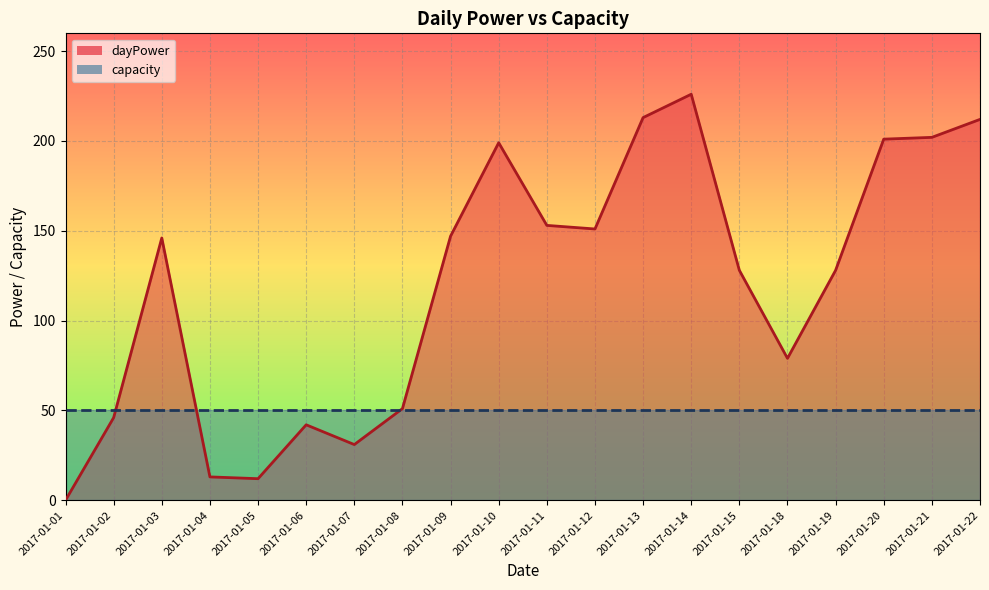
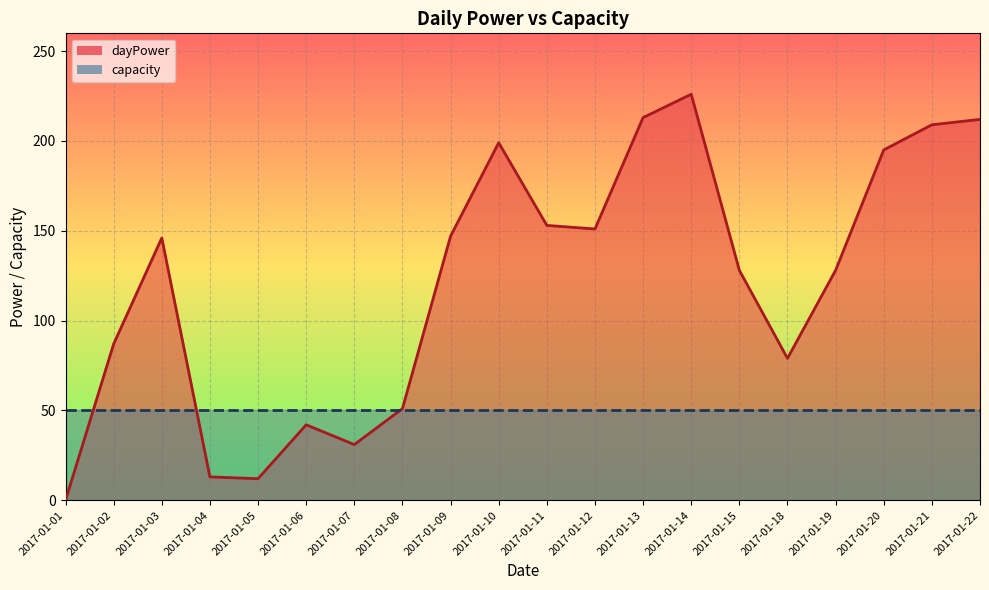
  {
    "dayPower": {
      "2017-01-01": 0,
-     "2017-01-02": 46,
+     "2017-01-02": 87,
      "2017-01-03": 146,
      "2017-01-04": 13,
      "2017-01-05": 12,
      "2017-01-06": 42,
      "2017-01-07": 31,
      "2017-01-09": 147,
      "2017-01-10": 199,
      "2017-01-11": 153,
      "2017-01-12": 151,
      "2017-01-13": 213,
      "2017-01-14": 226,
      "2017-01-15": 128,
      "2017-01-18": 79,
      "2017-01-19": 128,
-     "2017-01-20": 201,
-     "2017-01-21": 202,
+     "2017-01-20": 195,
+     "2017-01-21": 209,
      "2017-01-22": 212
    },
    "capacity": {
      "2017-01-01": 50,
      "2017-01-02": 50,
      "2017-01-03": 50,
      "2017-01-04": 50,
      "2017-01-05": 50,
      "2017-01-06": 50,
      "2017-01-07": 50,
      "2017-01-09": 50,
      "2017-01-10": 50,
      "2017-01-11": 50,
      "2017-01-12": 50,
      "2017-01-13": 50,
      "2017-01-14": 50,
      "2017-01-15": 50,
      "2017-01-18": 50,
      "2017-01-19": 50,
      "2017-01-20": 50,
      "2017-01-21": 50,
      "2017-01-22": 50
    }
  }
